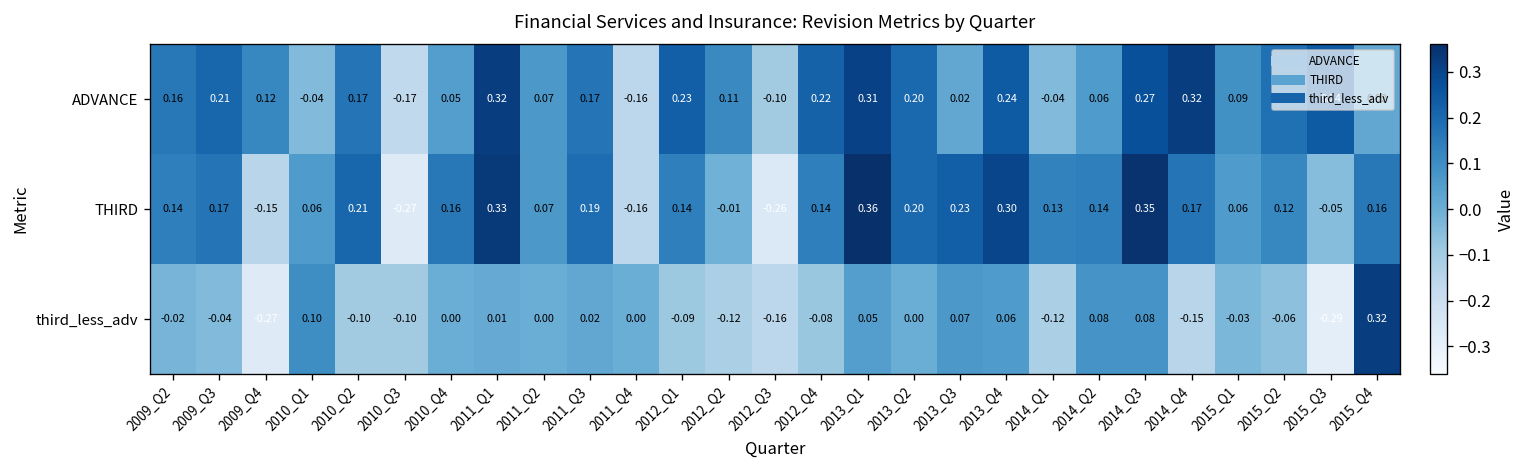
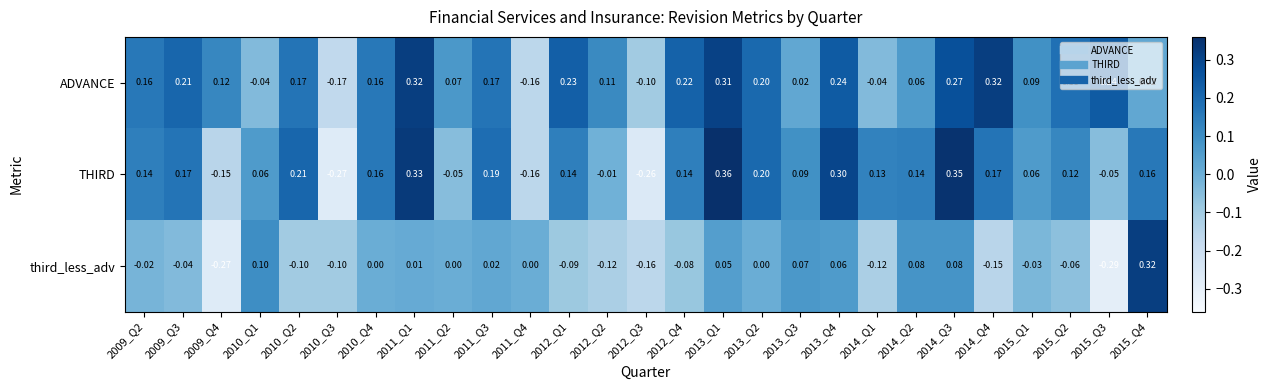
  {
    "ADVANCE": {
      "2009_Q2": 0.16,
      "2009_Q3": 0.21,
      "2009_Q4": 0.12,
      "2010_Q1": -0.04,
      "2010_Q2": 0.17,
      "2010_Q3": -0.17,
-     "2010_Q4": 0.05,
+     "2010_Q4": 0.16,
      "2011_Q1": 0.32,
      "2011_Q2": 0.07,
      "2011_Q3": 0.17,
      "2011_Q4": -0.16,
      "2012_Q1": 0.23,
      "2012_Q2": 0.11,
      "2012_Q3": -0.10,
      "2012_Q4": 0.22,
      "2013_Q1": 0.31,
      "2013_Q2": 0.20,
      "2013_Q3": 0.02,
      "2013_Q4": 0.24,
      "2014_Q1": -0.04,
      "2014_Q2": 0.06,
      "2014_Q3": 0.27,
      "2014_Q4": 0.32,
      "2015_Q1": 0.09
    },
    "THIRD": {
      "2009_Q2": 0.14,
      "2009_Q3": 0.17,
      "2009_Q4": -0.15,
      "2010_Q1": 0.06,
      "2010_Q2": 0.21,
      "2010_Q4": 0.16,
      "2011_Q1": 0.33,
-     "2011_Q2": 0.07,
+     "2011_Q2": -0.05,
      "2011_Q3": 0.19,
      "2011_Q4": -0.16,
      "2012_Q1": 0.14,
      "2012_Q2": -0.01,
      "2012_Q4": 0.14,
      "2013_Q1": 0.36,
      "2013_Q2": 0.20,
-     "2013_Q3": 0.23,
+     "2013_Q3": 0.09,
      "2013_Q4": 0.30,
      "2014_Q1": 0.13,
      "2014_Q2": 0.14,
      "2014_Q3": 0.35,
      "2014_Q4": 0.17,
      "2015_Q1": 0.06,
      "2015_Q2": 0.12,
      "2015_Q3": -0.05,
      "2015_Q4": 0.16
    },
    "third_less_adv": {
      "2009_Q2": -0.02,
      "2009_Q3": -0.04,
      "2010_Q1": 0.10,
      "2010_Q2": -0.10,
      "2010_Q3": -0.10,
      "2010_Q4": 0.00,
      "2011_Q1": 0.01,
      "2011_Q2": 0.00,
      "2011_Q3": 0.02,
      "2011_Q4": 0.00,
      "2012_Q1": -0.09,
      "2012_Q2": -0.12,
      "2012_Q3": -0.16,
      "2012_Q4": -0.08,
      "2013_Q1": 0.05,
      "2013_Q2": 0.00,
      "2013_Q3": 0.07,
      "2013_Q4": 0.06,
      "2014_Q1": -0.12,
      "2014_Q2": 0.08,
      "2014_Q3": 0.08,
      "2014_Q4": -0.15,
      "2015_Q1": -0.03,
      "2015_Q2": -0.06,
      "2015_Q4": 0.32
    }
  }
